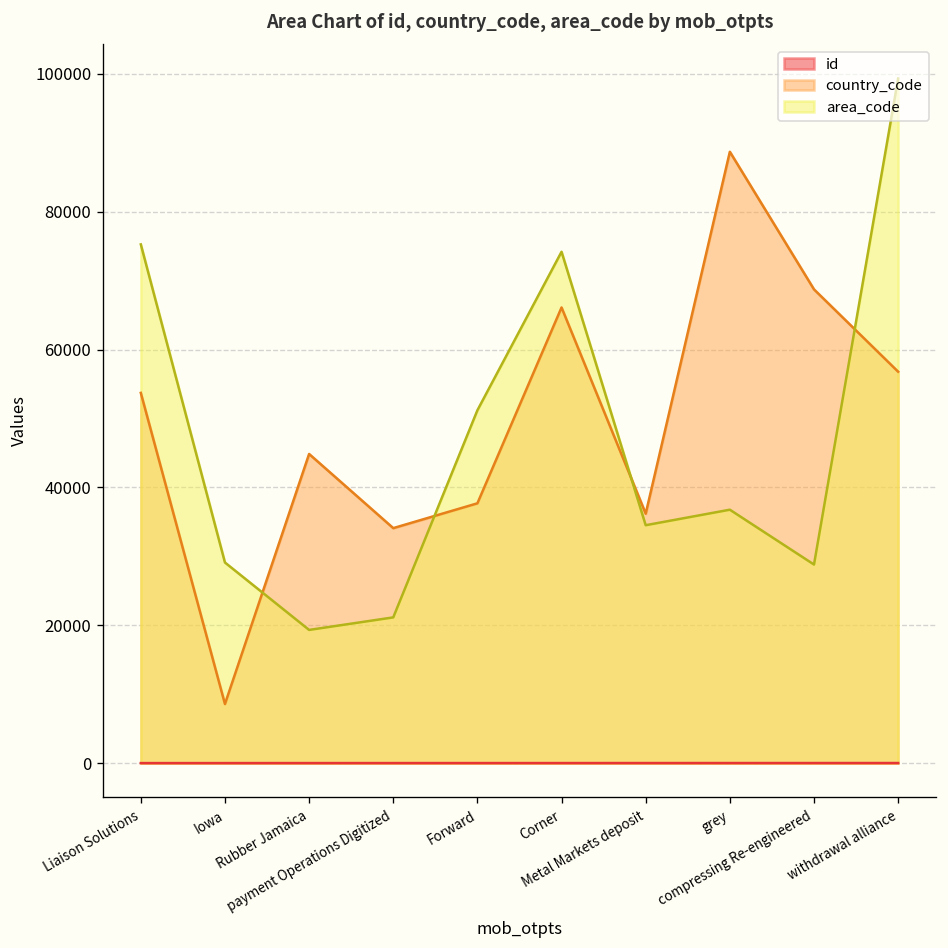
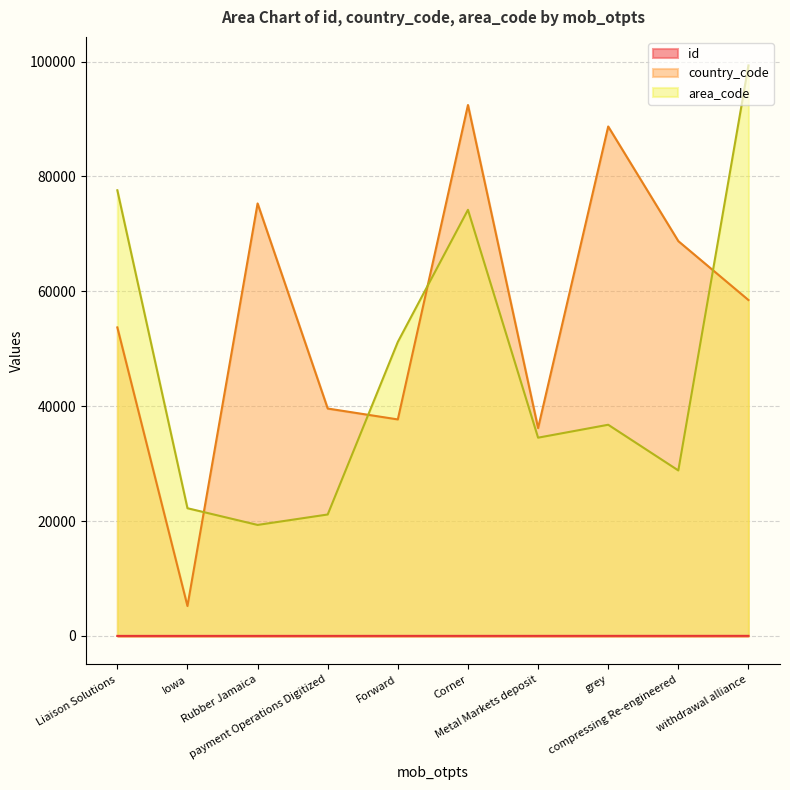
  {
    "id": {
      "Liaison Solutions": 0,
      "Iowa": 0,
      "Rubber Jamaica": 0,
      "payment Operations Digitized": 0,
      "Forward": 0,
      "Corner": 0,
      "Metal Markets deposit": 0,
      "grey": 0,
      "compressing Re-engineered": 0,
      "withdrawal alliance": 0
    },
    "country_code": {
      "Liaison Solutions": 54000,
-     "Iowa": 9000,
-     "Rubber Jamaica": 45000,
-     "payment Operations Digitized": 34000,
+     "Iowa": 5000,
+     "Rubber Jamaica": 75000,
+     "payment Operations Digitized": 40000,
      "Forward": 38000,
-     "Corner": 66000,
+     "Corner": 92000,
      "Metal Markets deposit": 36000,
      "grey": 89000,
      "compressing Re-engineered": 69000,
-     "withdrawal alliance": 57000
+     "withdrawal alliance": 58000
    },
    "area_code": {
-     "Liaison Solutions": 75000,
-     "Iowa": 29000,
+     "Liaison Solutions": 78000,
+     "Iowa": 22000,
      "Rubber Jamaica": 19000,
      "payment Operations Digitized": 21000,
      "Forward": 51000,
      "Corner": 74000,
      "Metal Markets deposit": 35000,
      "grey": 37000,
      "compressing Re-engineered": 29000
    }
  }
